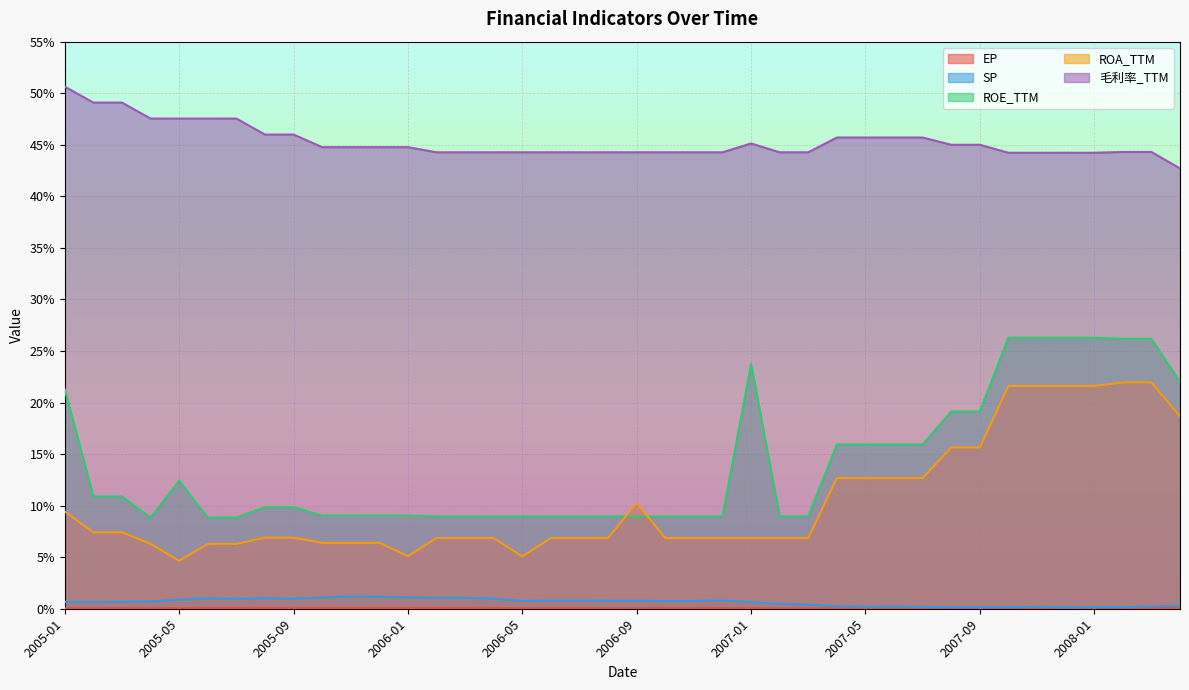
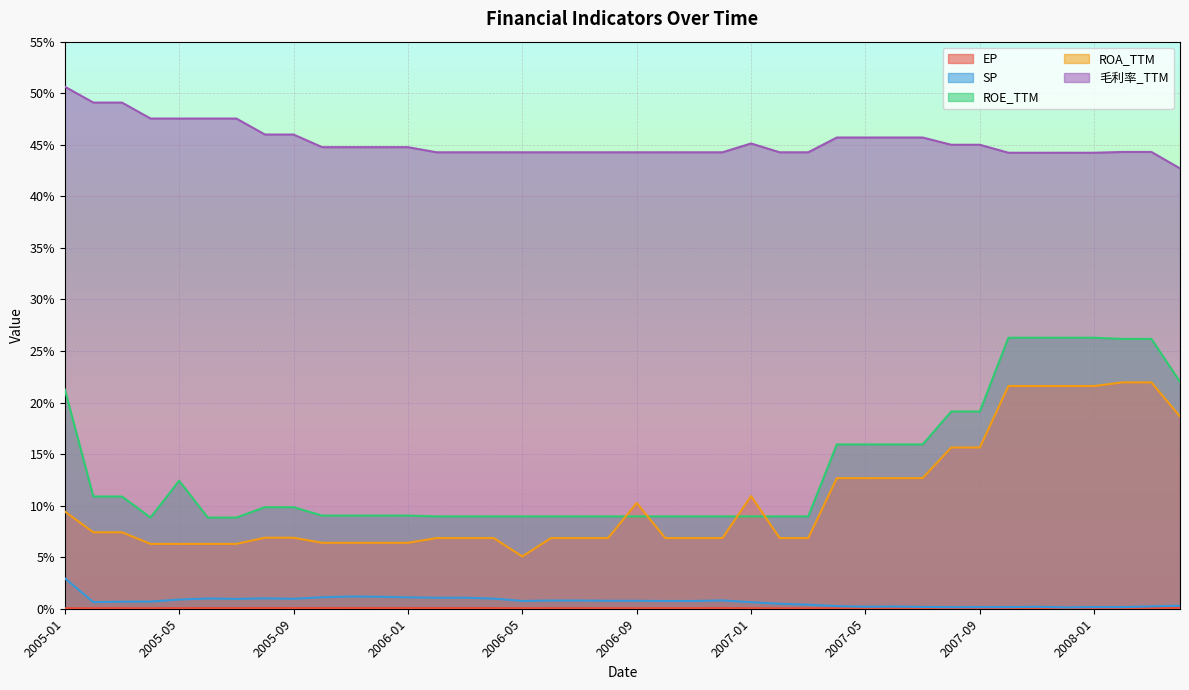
  {
    "EP": {
      "2005-01": "0.1%",
      "2005-05": "0.1%",
      "2005-09": "0.1%",
      "2006-01": "0.1%",
      "2006-05": "0.1%",
      "2006-09": "0.1%",
      "2007-01": "0.0%"
    },
    "SP": {
-     "2005-01": "0.7%",
+     "2005-01": "3.0%",
      "2005-05": "0.9%",
      "2005-09": "1.0%",
      "2006-01": "1.1%",
      "2006-05": "0.8%",
      "2006-09": "0.8%",
      "2007-01": "0.6%"
    },
    "ROE_TTM": {
      "2005-01": "21.3%",
      "2005-05": "12.4%",
      "2005-09": "9.8%",
      "2006-01": "9.0%",
      "2006-05": "9.0%",
      "2006-09": "9.0%",
-     "2007-01": "23.7%",
+     "2007-01": "9.0%",
      "2007-05": "15.9%",
      "2007-09": "19.1%",
      "2008-01": "26.3%"
    },
    "ROA_TTM": {
      "2005-01": "9.4%",
-     "2005-05": "4.7%",
+     "2005-05": "6.3%",
      "2005-09": "6.9%",
-     "2006-01": "5.1%",
+     "2006-01": "6.4%",
      "2006-05": "5.1%",
      "2006-09": "10.3%",
-     "2007-01": "6.9%",
+     "2007-01": "10.9%",
      "2007-05": "12.7%",
      "2007-09": "15.6%",
      "2008-01": "21.6%"
    },
    "毛利率_TTM": {
      "2005-01": "50.6%",
      "2005-05": "47.5%",
      "2005-09": "46.0%",
      "2006-01": "44.8%",
      "2006-05": "44.3%",
      "2006-09": "44.3%",
      "2007-01": "45.1%",
      "2007-05": "45.7%",
      "2007-09": "45.0%",
      "2008-01": "44.2%"
    }
  }
